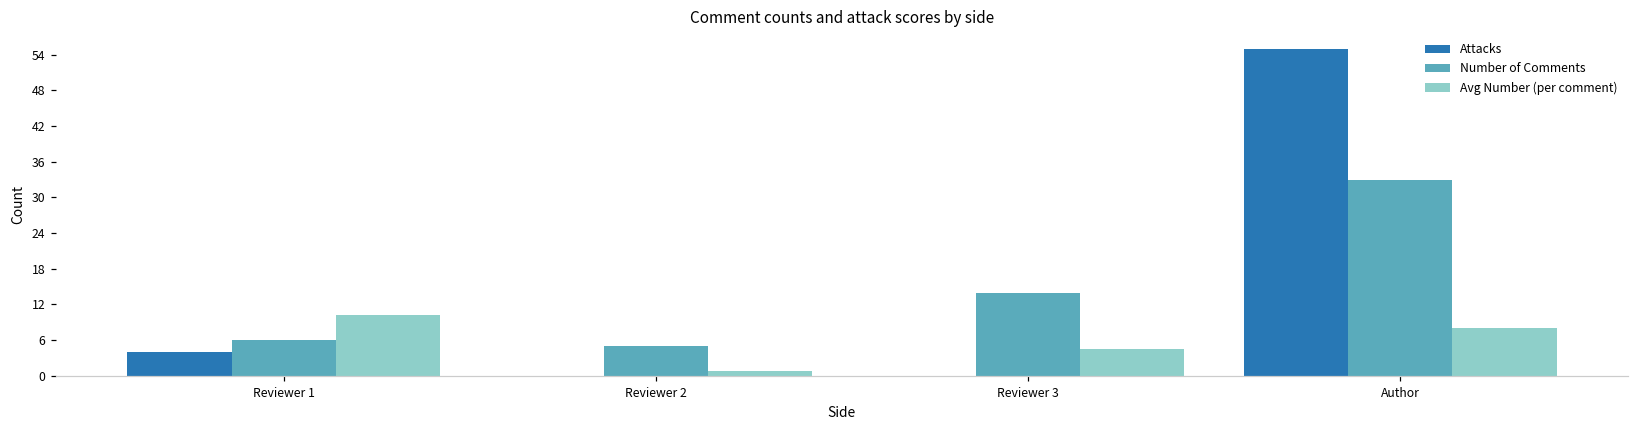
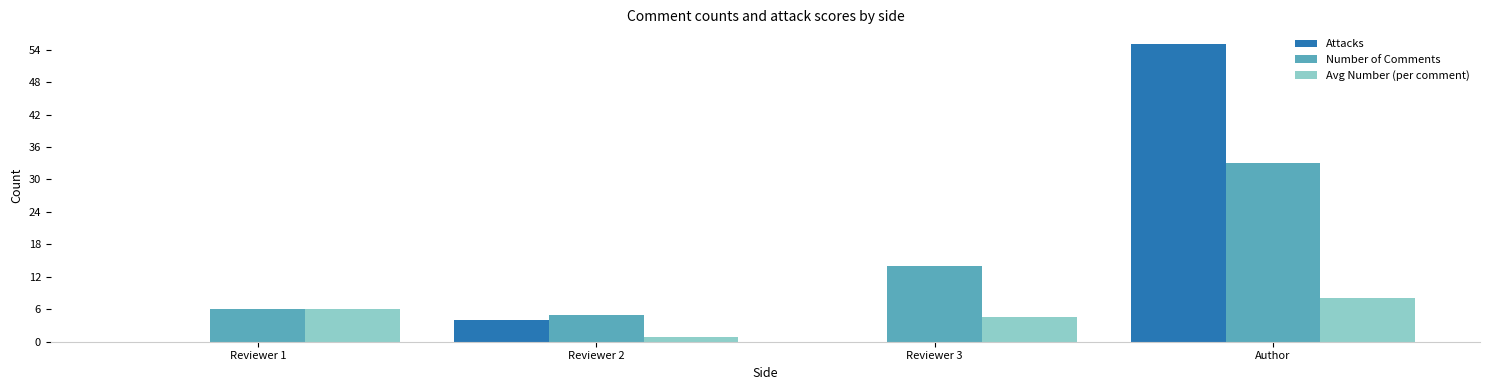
  {
    "Attacks": {
-     "Reviewer 1": 4,
-     "Reviewer 2": 0,
+     "Reviewer 1": 0,
+     "Reviewer 2": 4,
      "Reviewer 3": 0,
      "Author": 55
    },
    "Number of Comments": {
      "Reviewer 1": 6,
      "Reviewer 2": 5,
      "Reviewer 3": 14,
      "Author": 33
    },
    "Avg Number (per comment)": {
-     "Reviewer 1": 10,
+     "Reviewer 1": 6,
      "Reviewer 2": 1,
      "Reviewer 3": 5,
      "Author": 8
    }
  }
